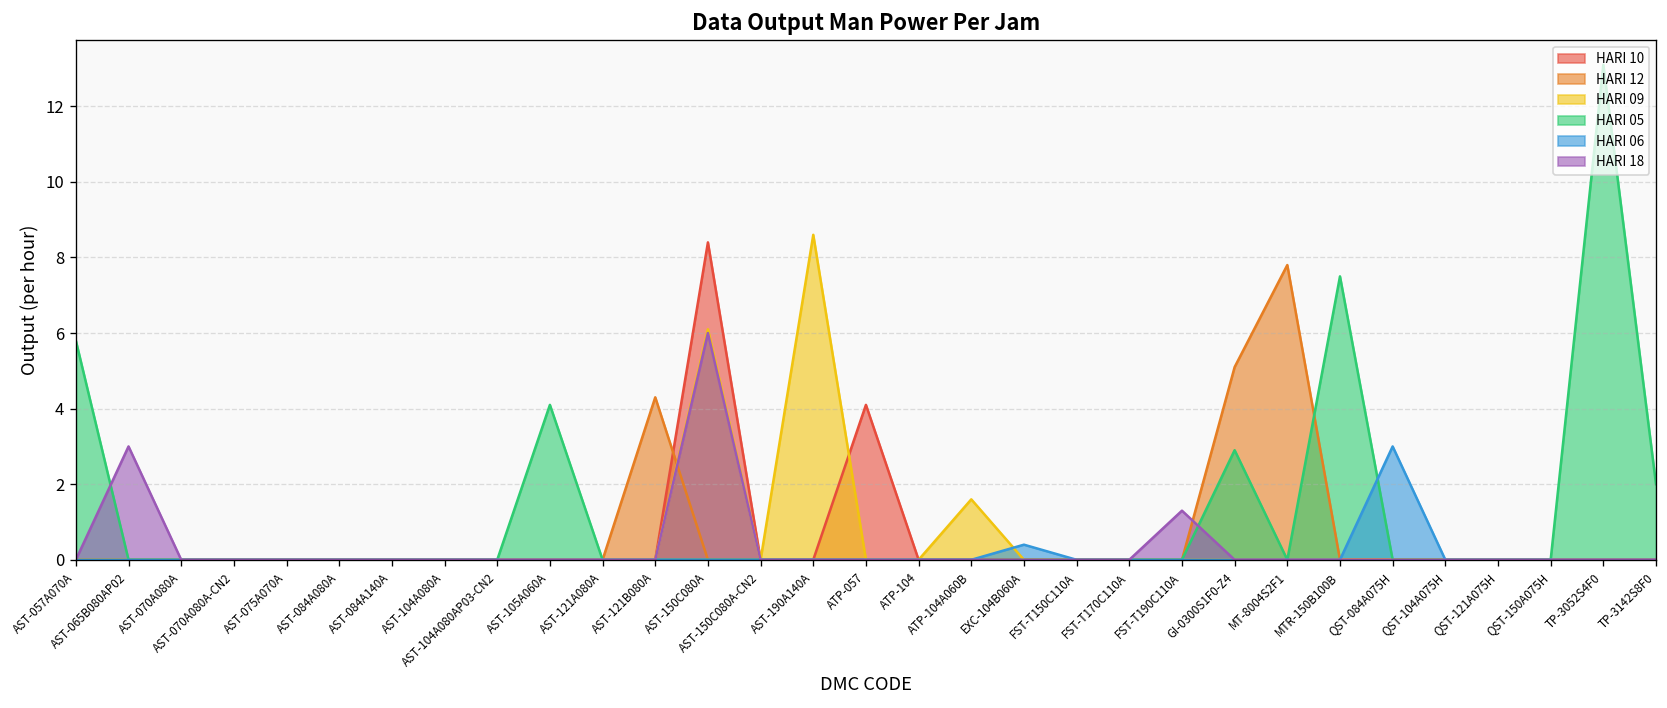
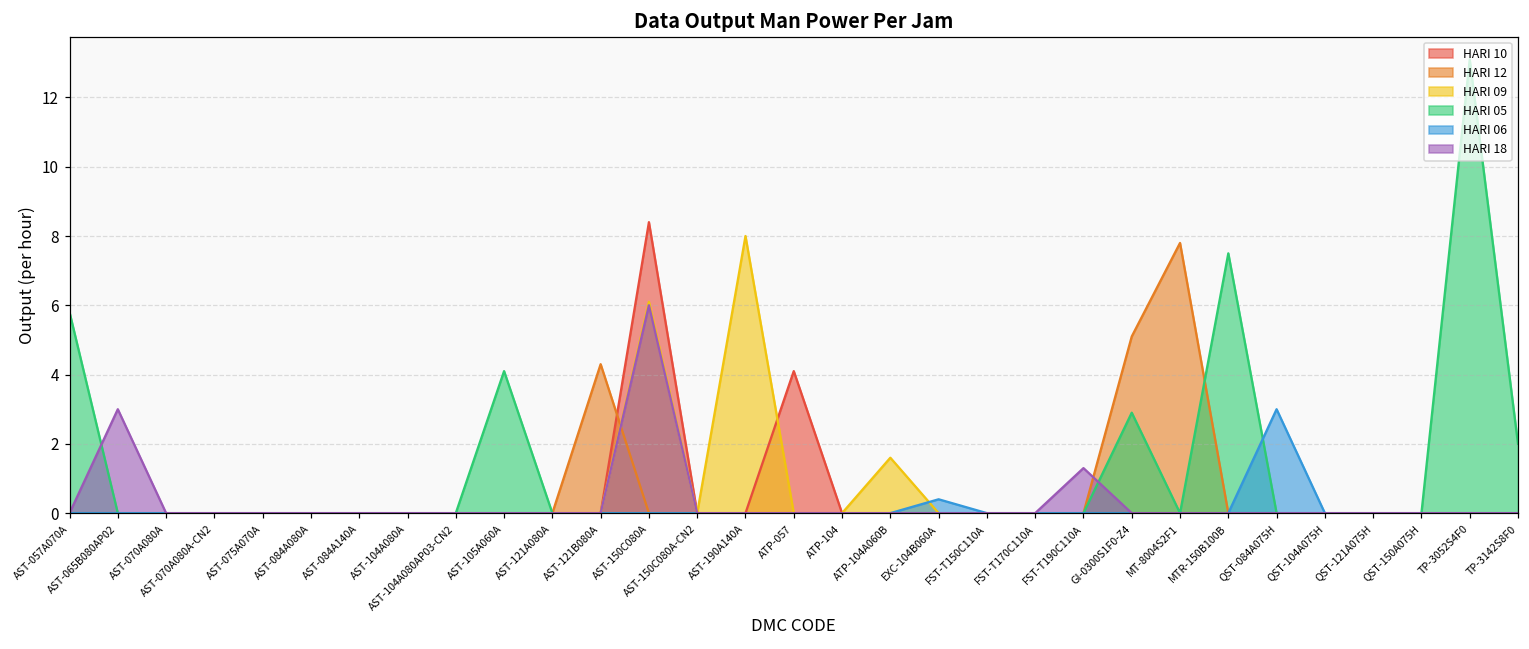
  {
    "HARI 09": {
      "AST-150C080A": 6.1,
-     "AST-190A140A": 8.6,
+     "AST-190A140A": 8.0,
      "ATP-104A060B": 1.6
    },
    "HARI 05": {
      "AST-057A070A": 5.8,
      "AST-105A060A": 4.1,
      "GI-0300S1F0-Z4": 2.9,
      "MTR-150B100B": 7.5,
      "TP-3142S8F0": 2.0
    },
    "HARI 06": {
      "EXC-104B060A": 0.4,
      "QST-084A075H": 3.0
    },
    "HARI 18": {
      "AST-065B080AP02": 3.0,
      "AST-150C080A": 6.0,
      "FST-T190C110A": 1.3
    }
  }
